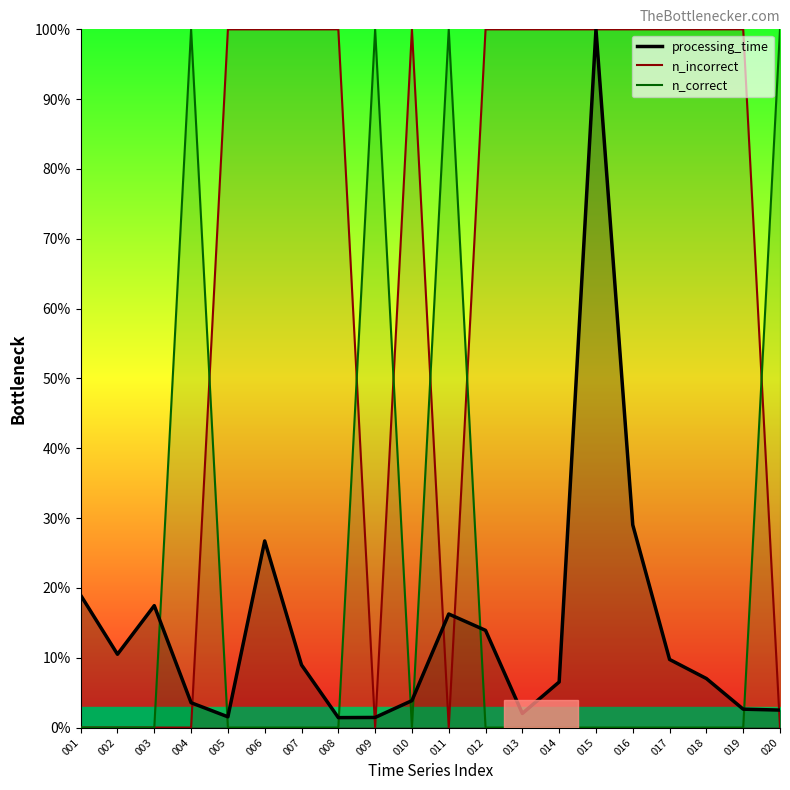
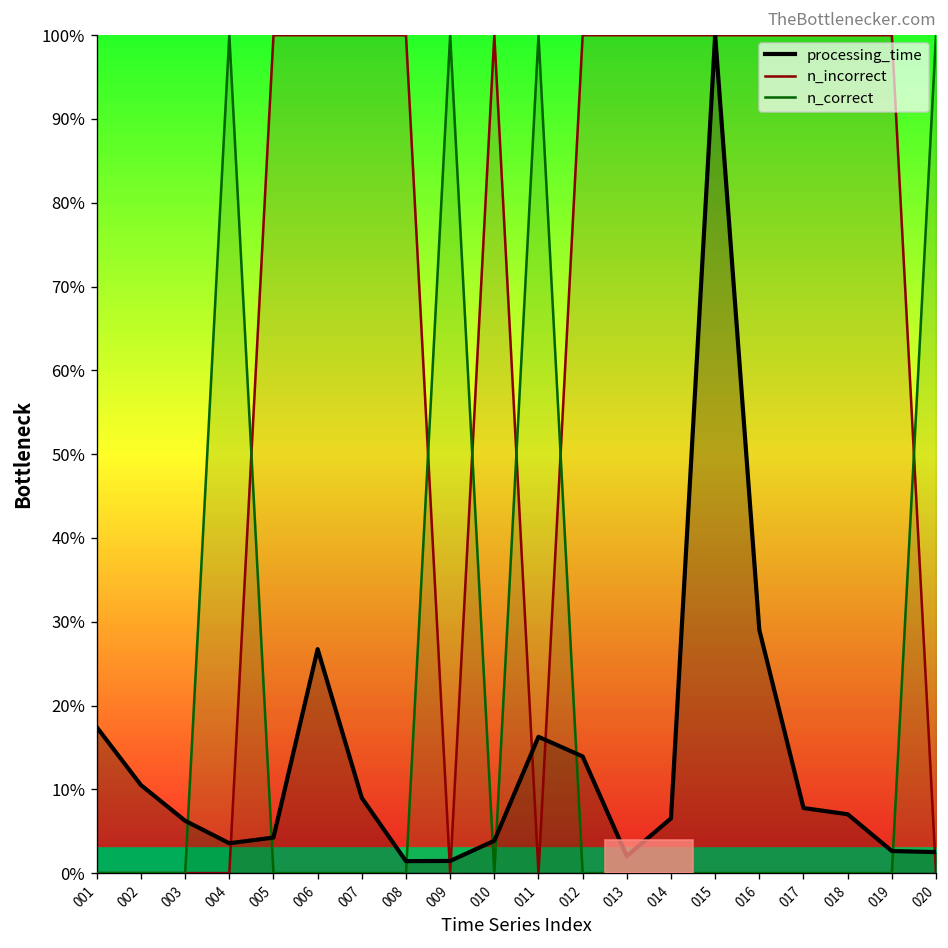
  {
    "processing_time": {
-     "001": "19%",
+     "001": "17%",
      "002": "10%",
-     "003": "17%",
+     "003": "6%",
      "004": "4%",
-     "005": "2%",
+     "005": "4%",
      "006": "27%",
      "007": "9%",
      "008": "1%",
      "009": "1%",
      "010": "4%",
      "011": "16%",
      "012": "14%",
      "014": "7%",
      "016": "29%",
-     "017": "10%",
+     "017": "8%",
      "018": "7%",
      "019": "3%",
      "020": "3%"
    },
    "n_incorrect": {
      "004": "0%",
      "005": "100%",
      "006": "100%",
      "007": "100%",
      "008": "100%",
      "009": "0%",
      "010": "100%",
      "011": "0%",
      "012": "100%",
      "013": "100%",
      "014": "100%",
      "016": "100%",
      "017": "100%",
      "018": "100%",
      "019": "100%",
      "020": "0%"
    },
    "n_correct": {
      "004": "100%",
      "005": "0%",
      "006": "0%",
      "007": "0%",
      "008": "0%",
      "009": "100%",
      "010": "0%",
      "011": "100%",
      "012": "0%",
      "015": "0%",
      "016": "0%",
      "017": "0%",
      "018": "0%",
      "019": "0%",
      "020": "100%"
    }
  }
